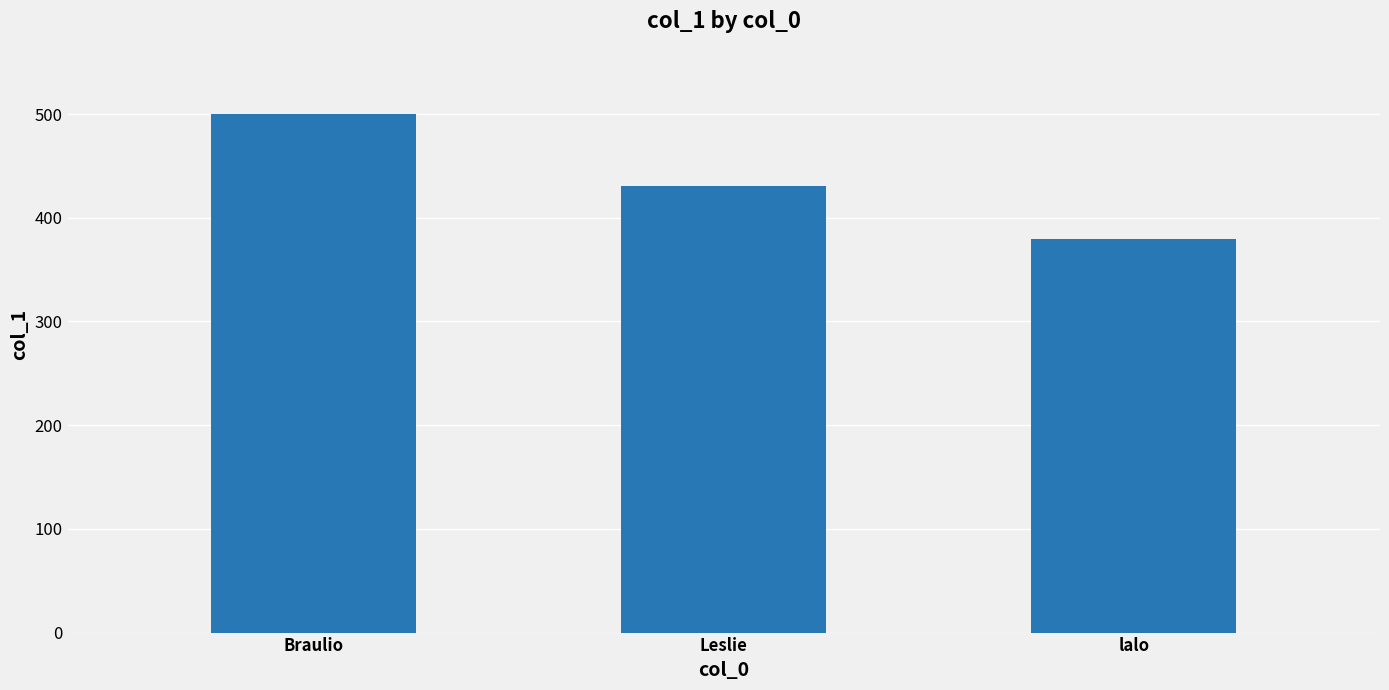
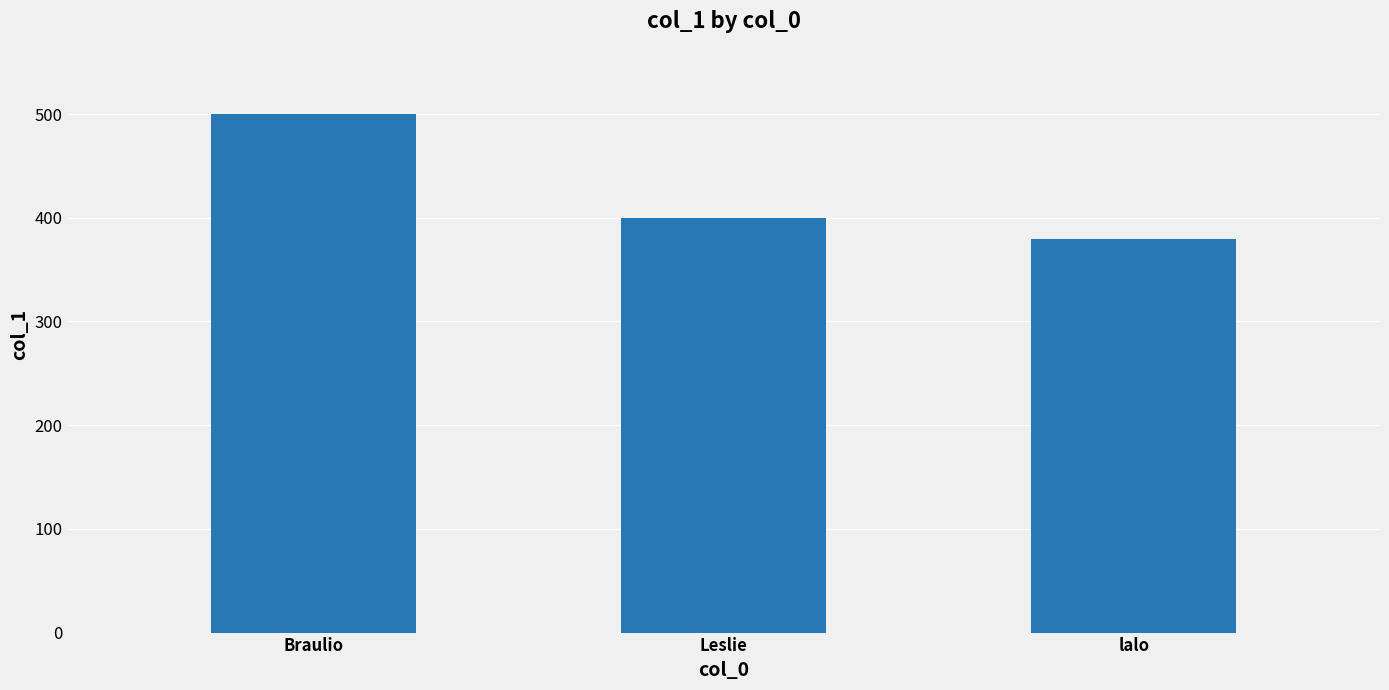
  {
    "Braulio": 500,
-   "Leslie": 431,
+   "Leslie": 400,
    "lalo": 380
  }
